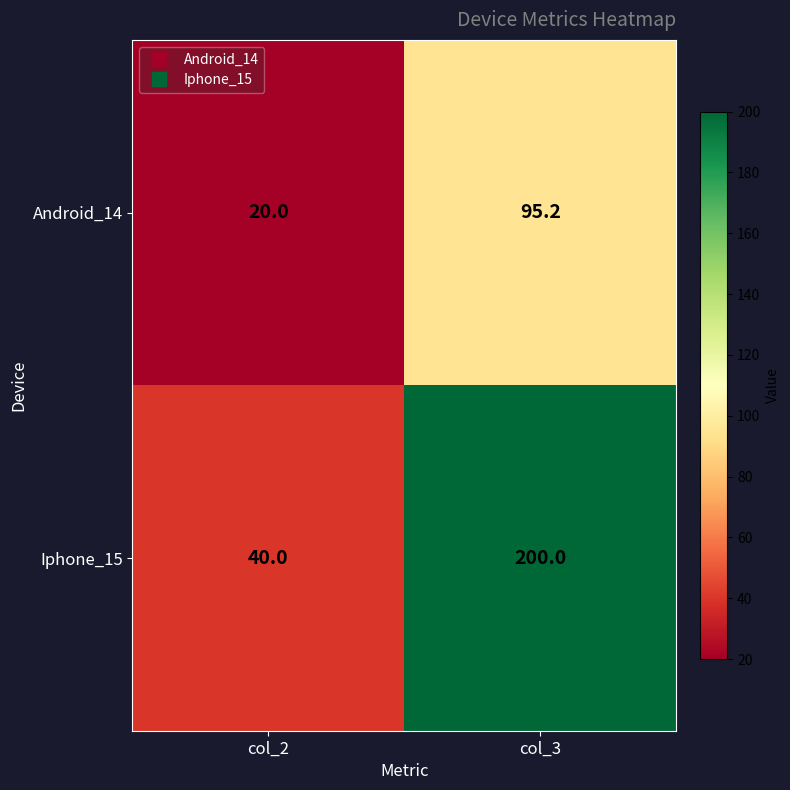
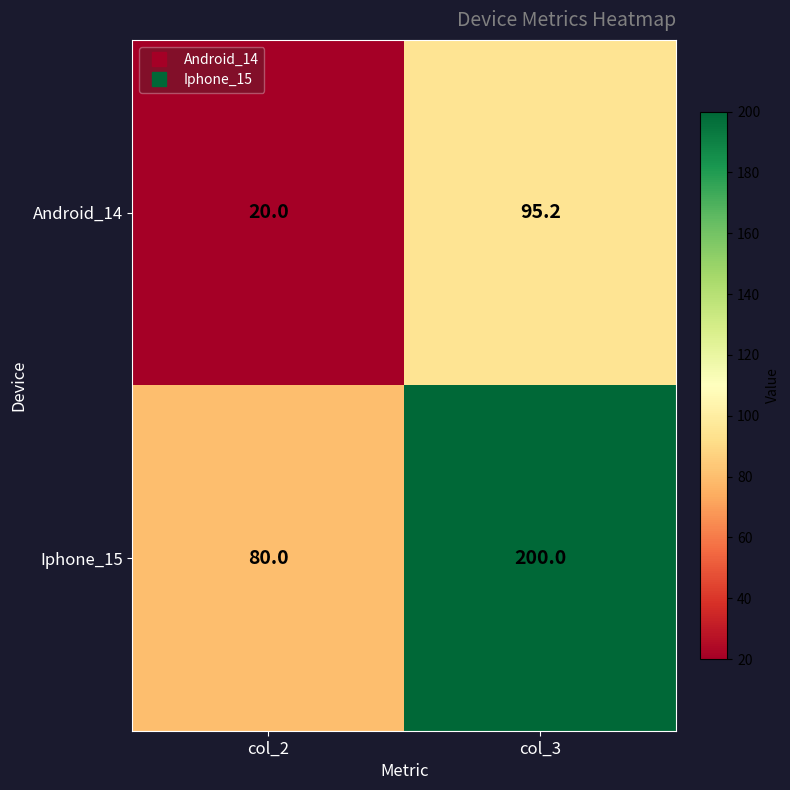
  {
    "Android_14": {
      "col_2": 20.0,
      "col_3": 95.2
    },
    "Iphone_15": {
-     "col_2": 40.0,
+     "col_2": 80.0,
      "col_3": 200.0
    }
  }
